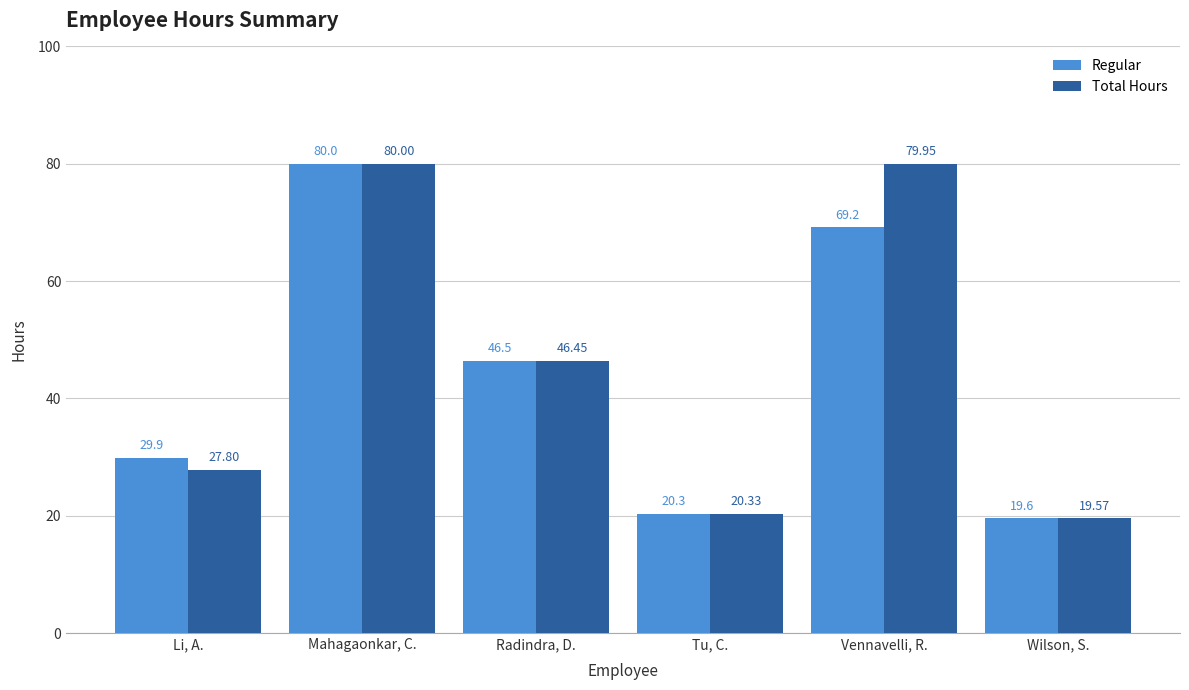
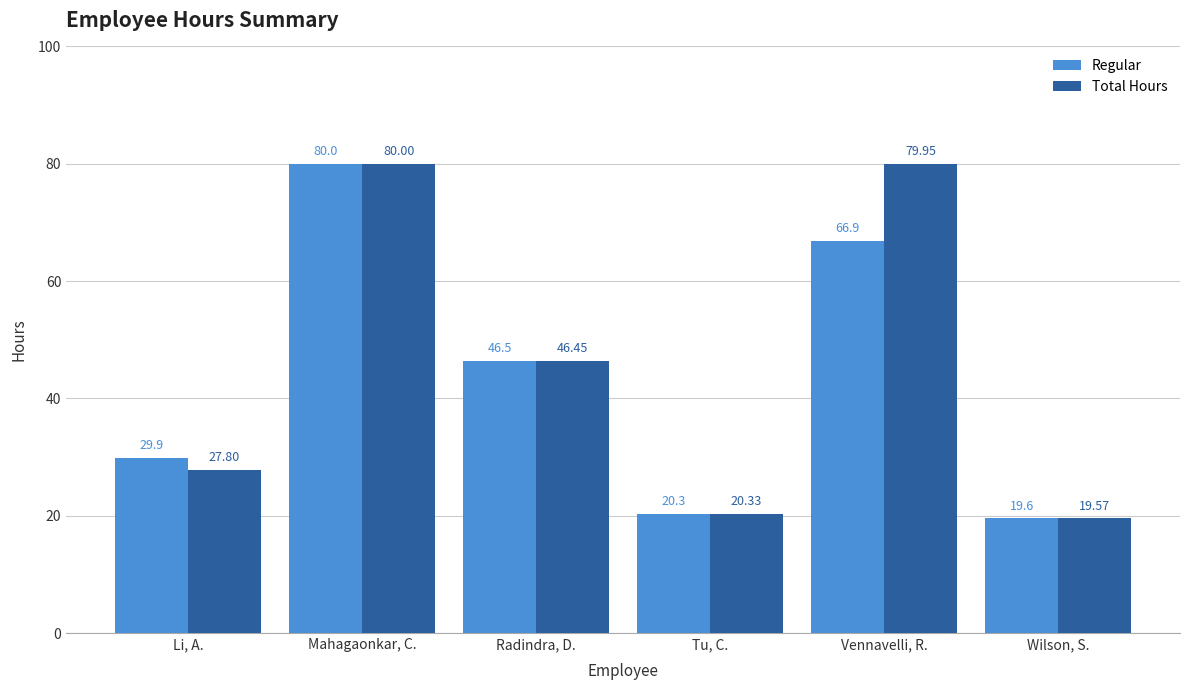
  {
    "Regular": {
      "Li, A.": 29.9,
      "Mahagaonkar, C.": 80.0,
      "Radindra, D.": 46.5,
      "Tu, C.": 20.3,
-     "Vennavelli, R.": 69.2,
+     "Vennavelli, R.": 66.9,
      "Wilson, S.": 19.6
    },
    "Total Hours": {
      "Li, A.": 27.80,
      "Mahagaonkar, C.": 80.00,
      "Radindra, D.": 46.45,
      "Tu, C.": 20.33,
      "Vennavelli, R.": 79.95,
      "Wilson, S.": 19.57
    }
  }
